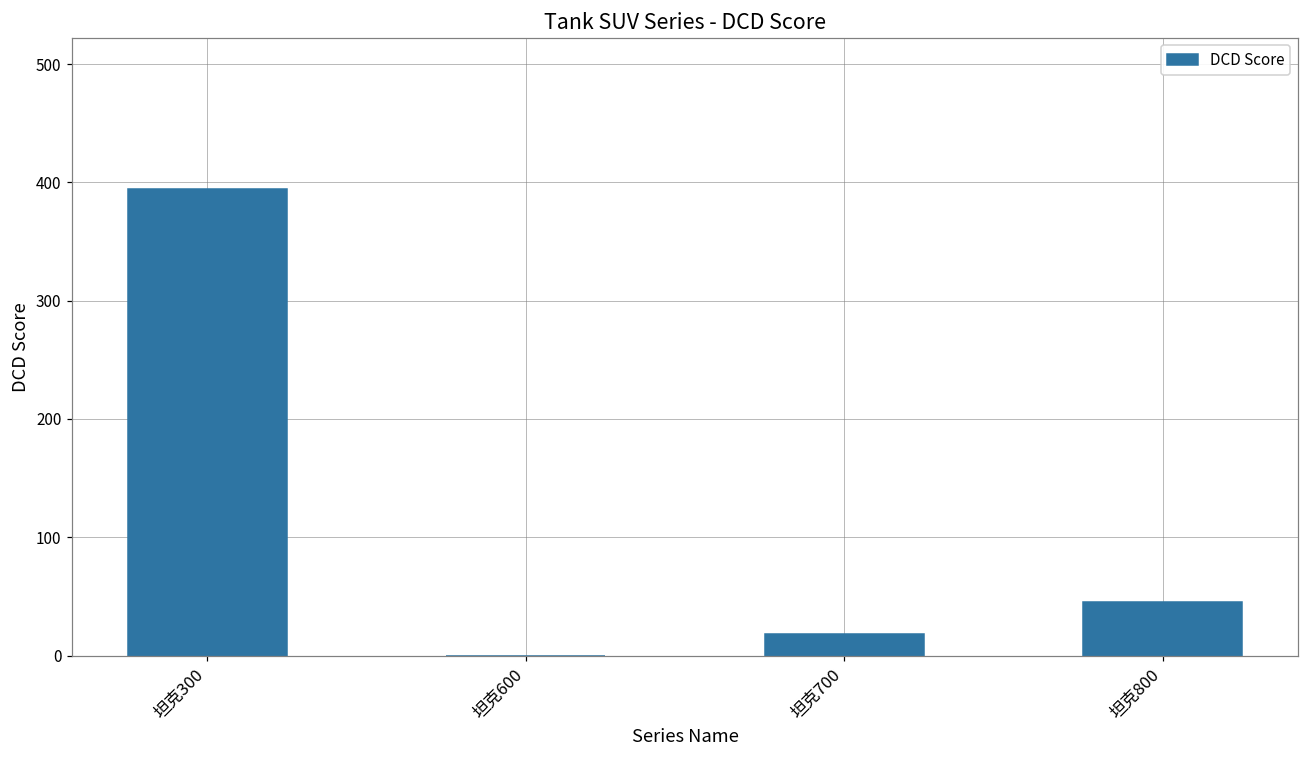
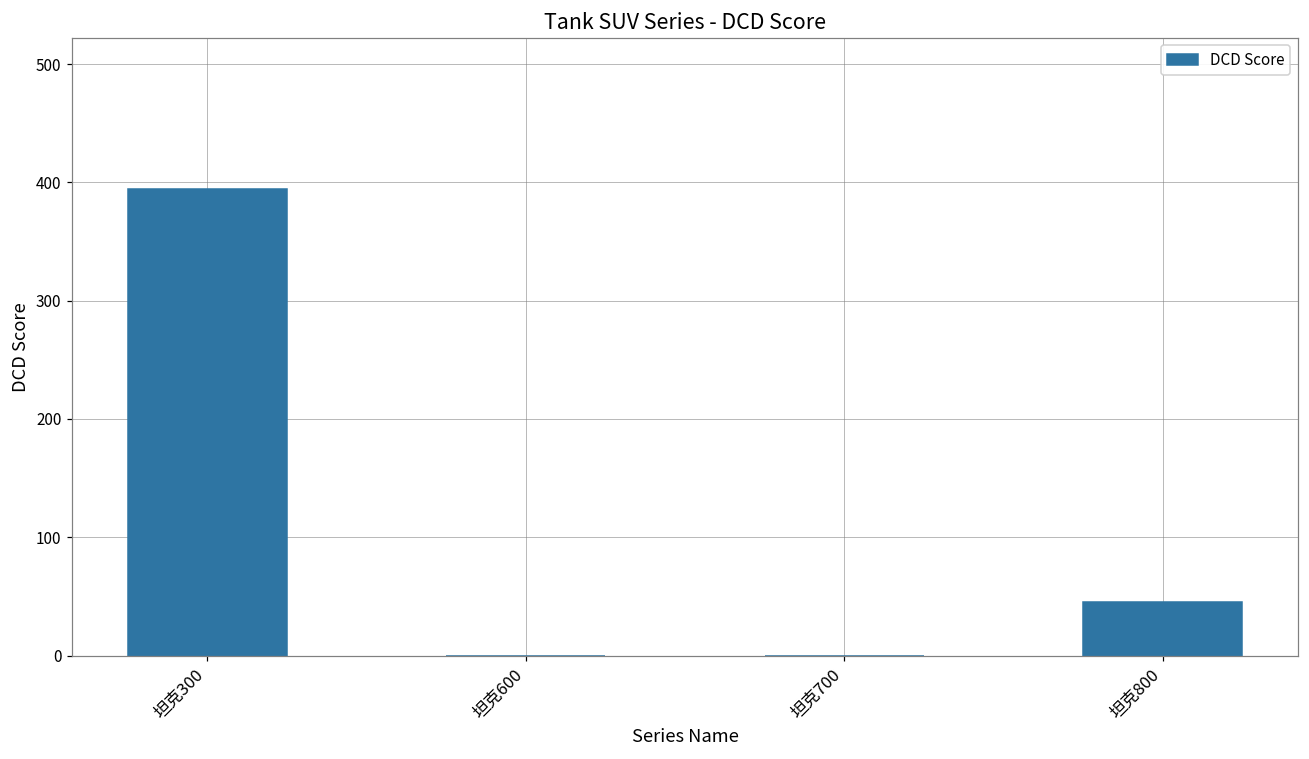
  {
    "坦克300": 394,
    "坦克600": 0,
-   "坦克700": 18,
+   "坦克700": 0,
    "坦克800": 45
  }
